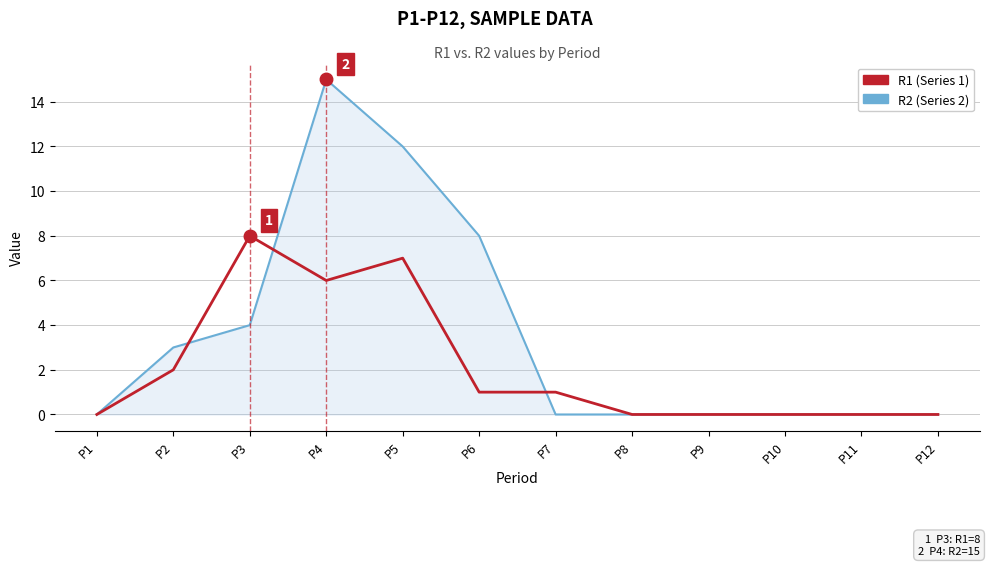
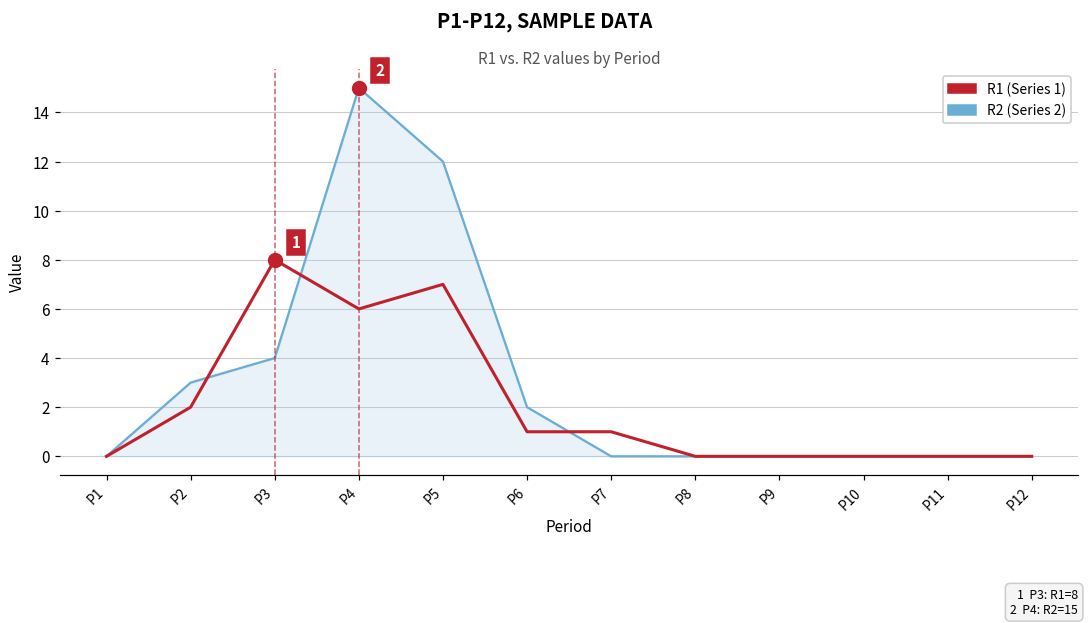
  {
    "R2 (Series 2)": {
      "P2": 3,
      "P3": 4,
      "P5": 12,
-     "P6": 8,
+     "P6": 2,
      "P7": 0
    }
  }
